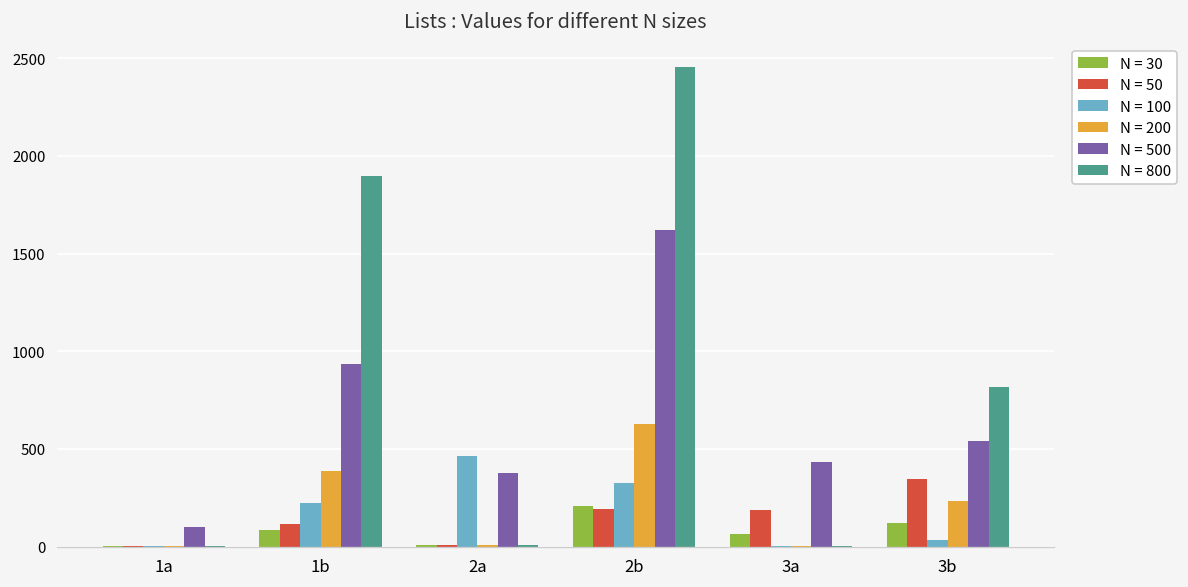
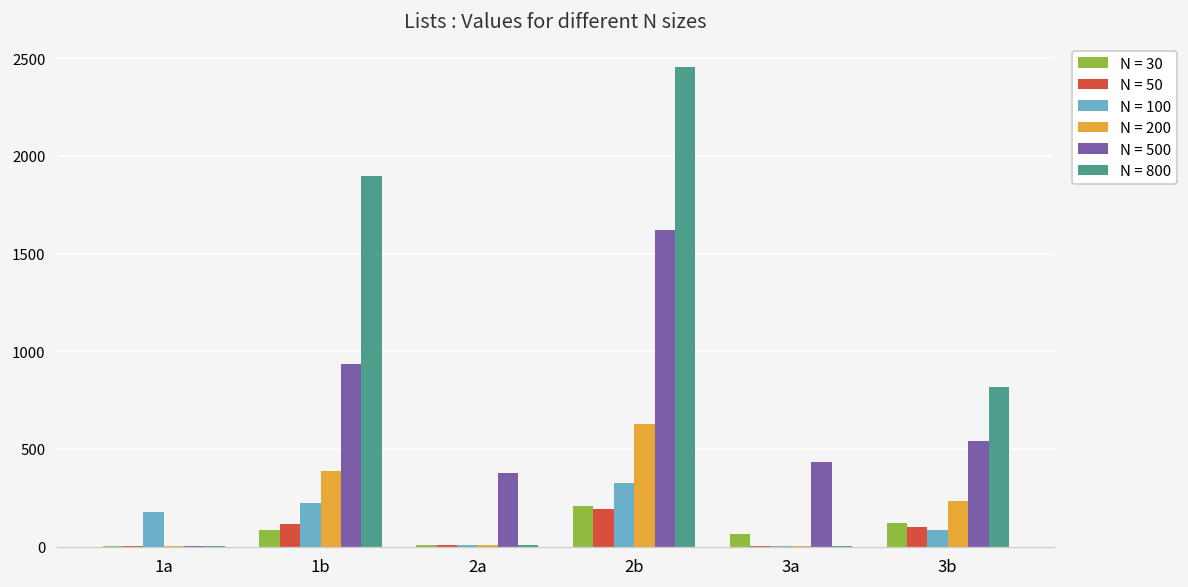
  {
    "N = 30": {
      "1b": 90,
      "2b": 210,
      "3a": 70,
      "3b": 120
    },
    "N = 50": {
      "1b": 120,
      "2b": 190,
-     "3a": 190,
-     "3b": 350
+     "3a": 0,
+     "3b": 100
    },
    "N = 100": {
-     "1a": 10,
+     "1a": 180,
      "1b": 220,
-     "2a": 460,
+     "2a": 10,
      "2b": 320,
-     "3b": 30
+     "3b": 80
    },
    "N = 200": {
      "1b": 390,
      "2b": 630,
      "3b": 230
    },
    "N = 500": {
-     "1a": 100,
+     "1a": 10,
      "1b": 940,
      "2a": 370,
      "2b": 1620,
      "3a": 430,
      "3b": 540
    },
    "N = 800": {
      "1b": 1890,
      "2b": 2450,
      "3b": 820
    }
  }
